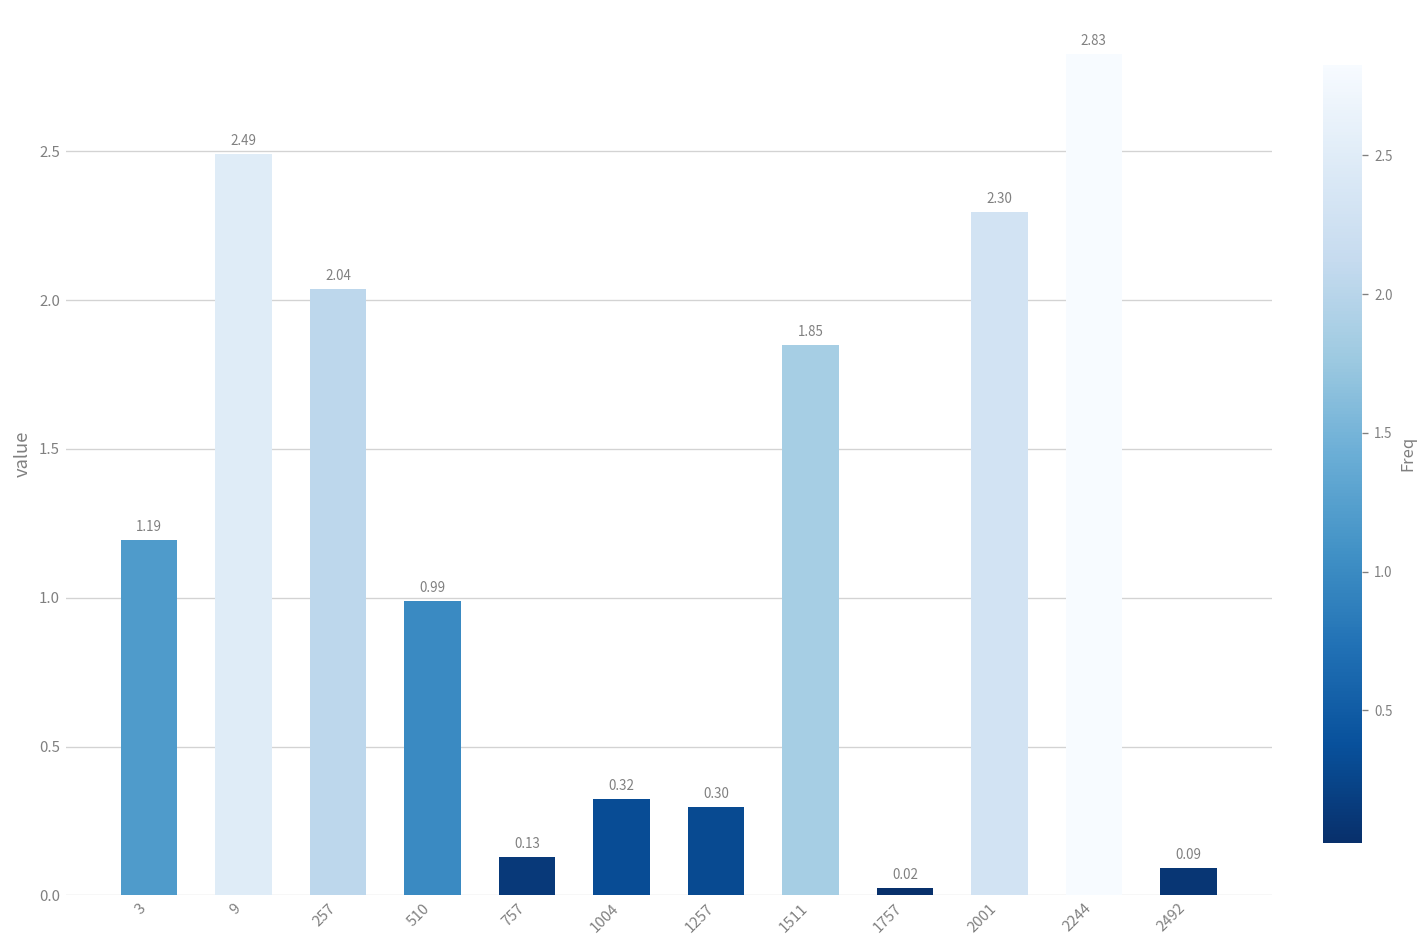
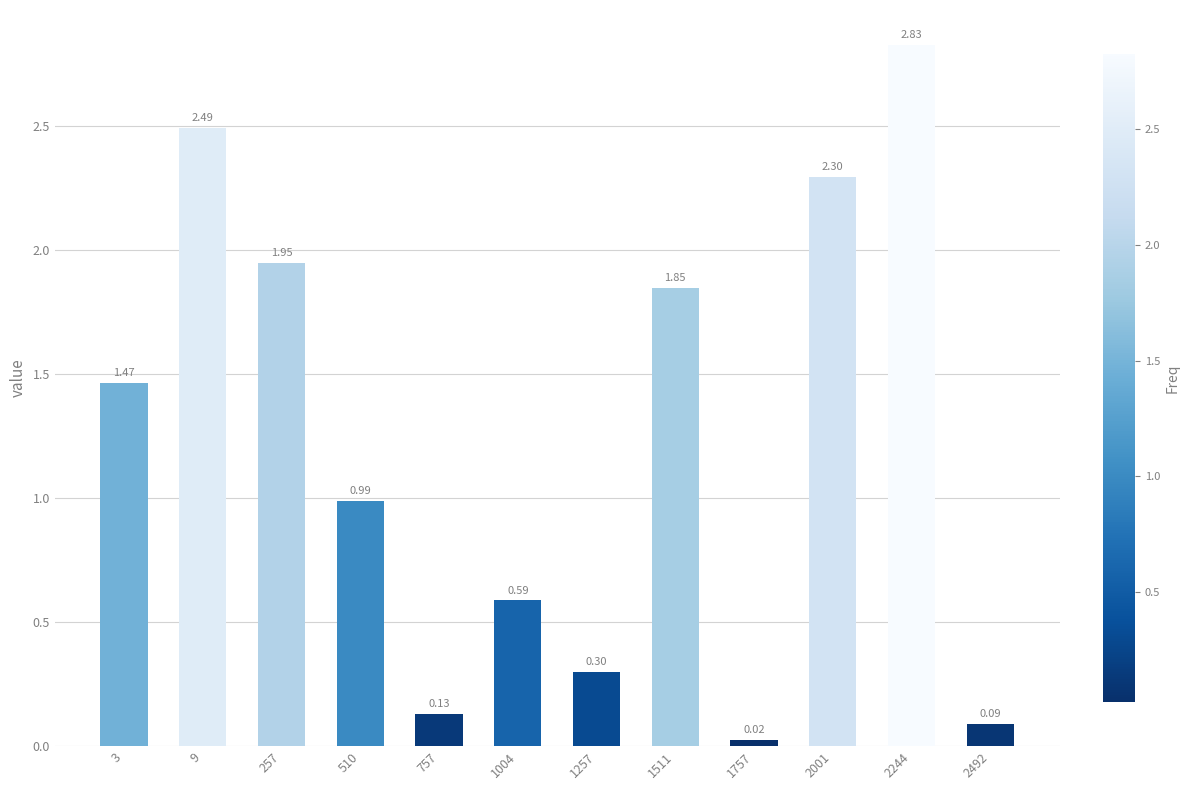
  {
-   "3": 1.19,
+   "3": 1.47,
    "9": 2.49,
-   "257": 2.04,
+   "257": 1.95,
    "510": 0.99,
    "757": 0.13,
-   "1004": 0.32,
+   "1004": 0.59,
    "1257": 0.30,
    "1511": 1.85,
    "1757": 0.02,
    "2001": 2.30,
    "2244": 2.83,
    "2492": 0.09
  }
